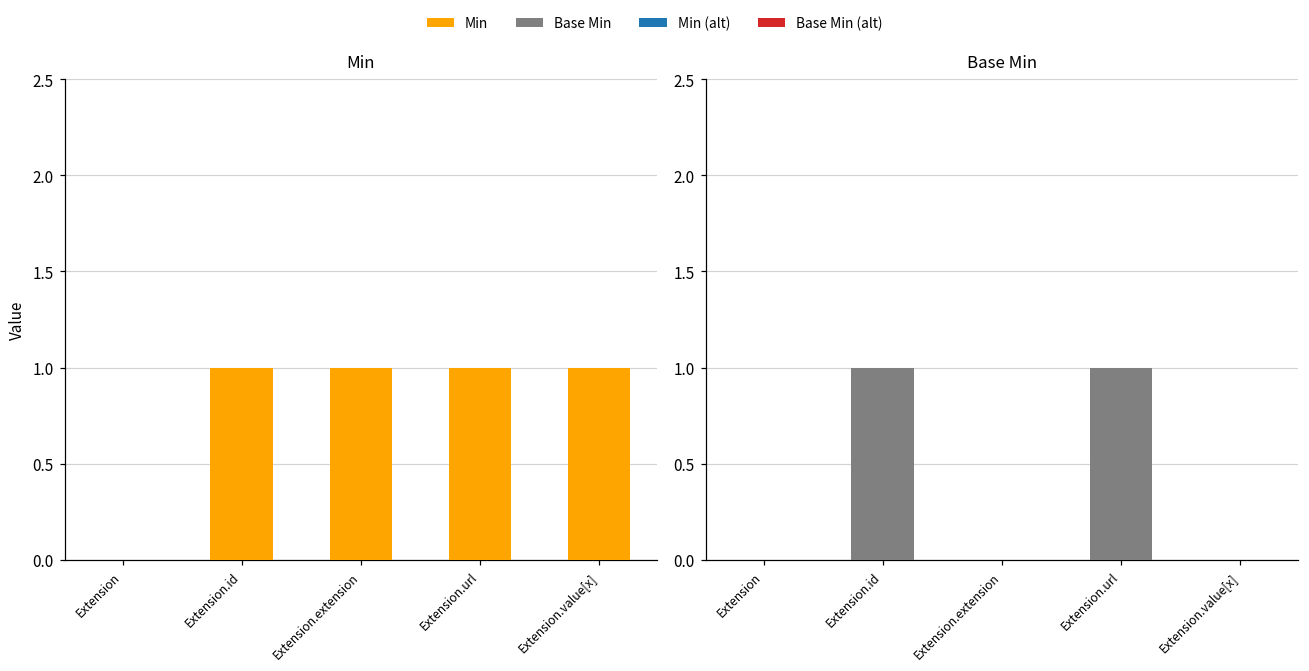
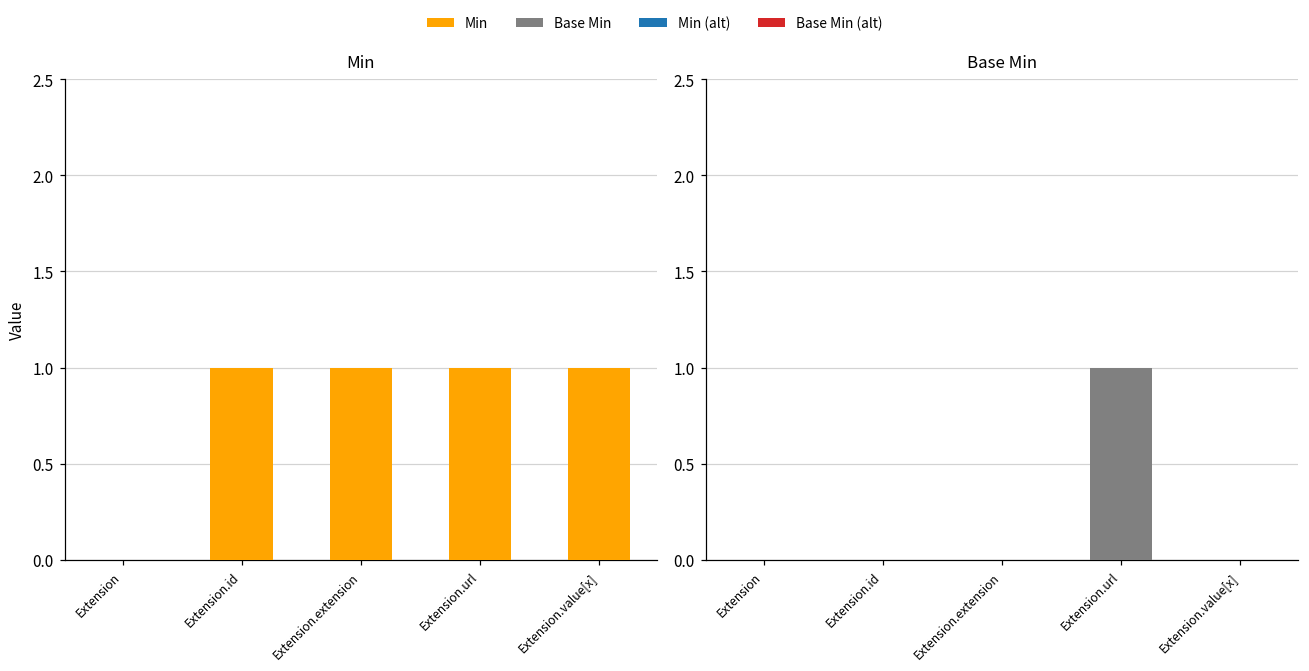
  {
    "Min": {
      "Extension": 0.00,
      "Extension.id": 1.00,
      "Extension.extension": 1.00,
      "Extension.url": 1.00,
      "Extension.value[x]": 1.00
    },
    "Base Min": {
      "Extension": 0,
-     "Extension.id": 1,
+     "Extension.id": 0,
      "Extension.extension": 0,
      "Extension.url": 1,
      "Extension.value[x]": 0
    }
  }
